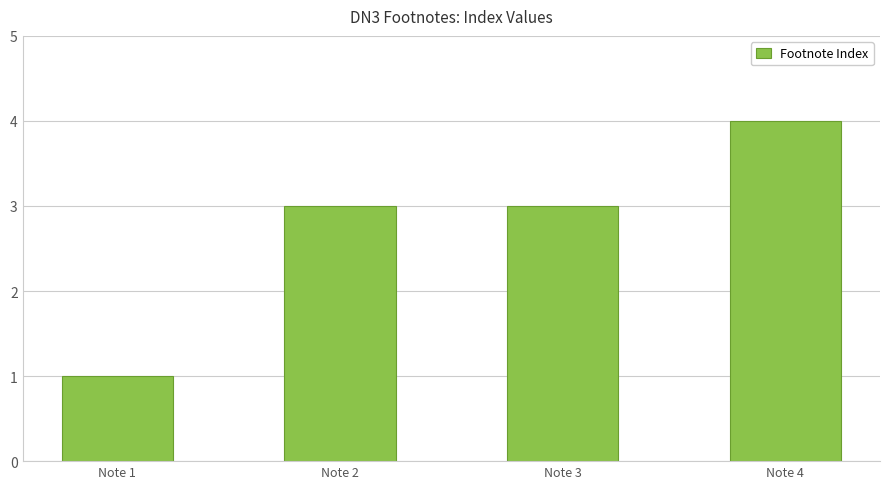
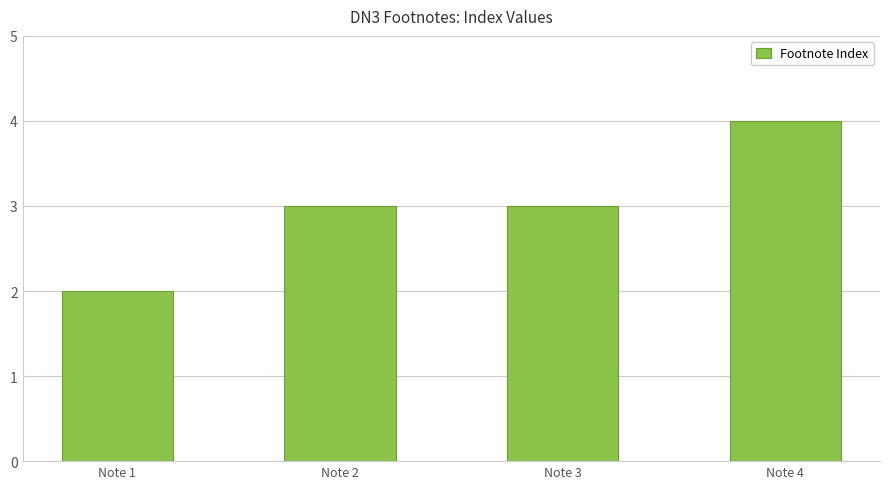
  {
-   "Note 1": 1,
+   "Note 1": 2,
    "Note 2": 3,
    "Note 3": 3,
    "Note 4": 4
  }
